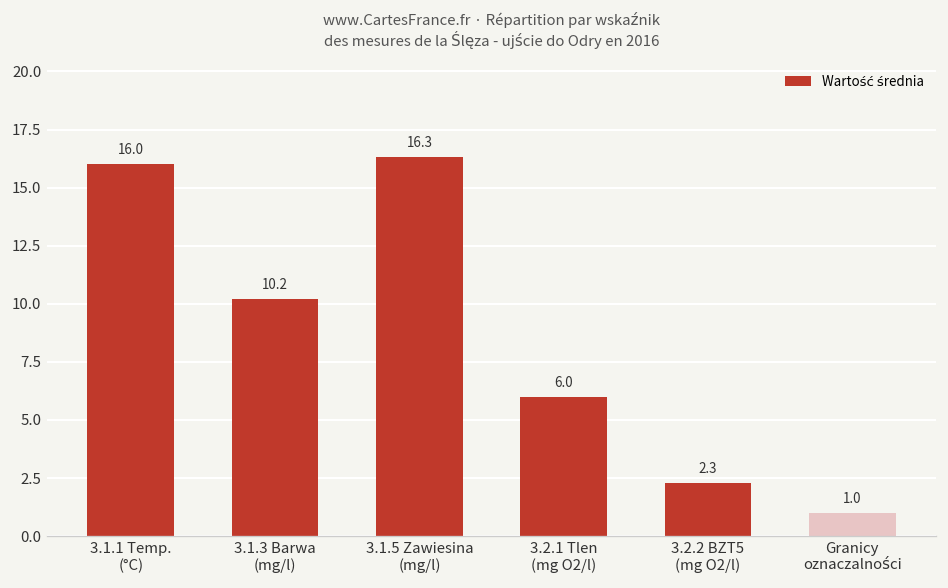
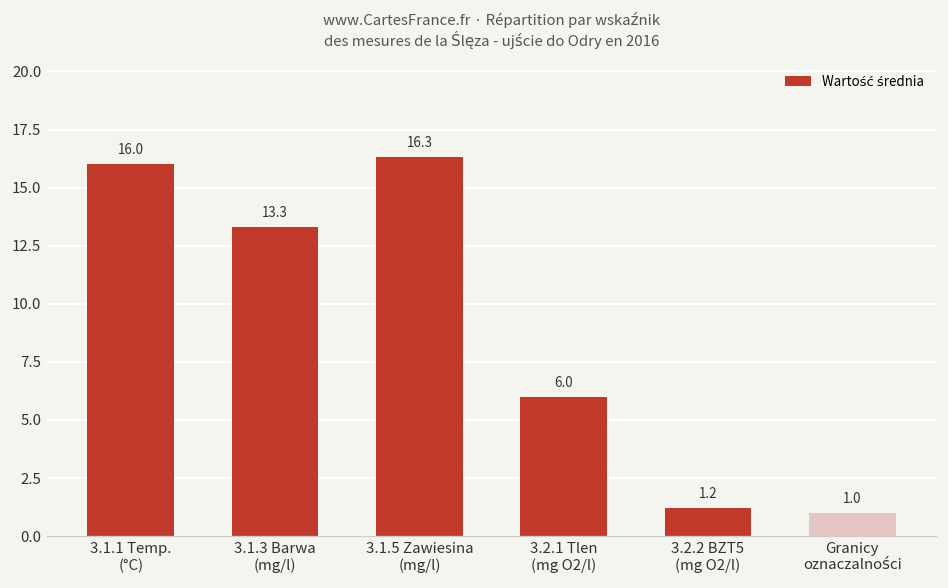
  {
    "3.1.1 Temp. (°C)": 16.0,
-   "3.1.3 Barwa (mg/l)": 10.2,
+   "3.1.3 Barwa (mg/l)": 13.3,
    "3.1.5 Zawiesina (mg/l)": 16.3,
    "3.2.1 Tlen (mg O2/l)": 6.0,
-   "3.2.2 BZT5 (mg O2/l)": 2.3,
+   "3.2.2 BZT5 (mg O2/l)": 1.2,
    "Granicy oznaczalności": 1.0
  }
